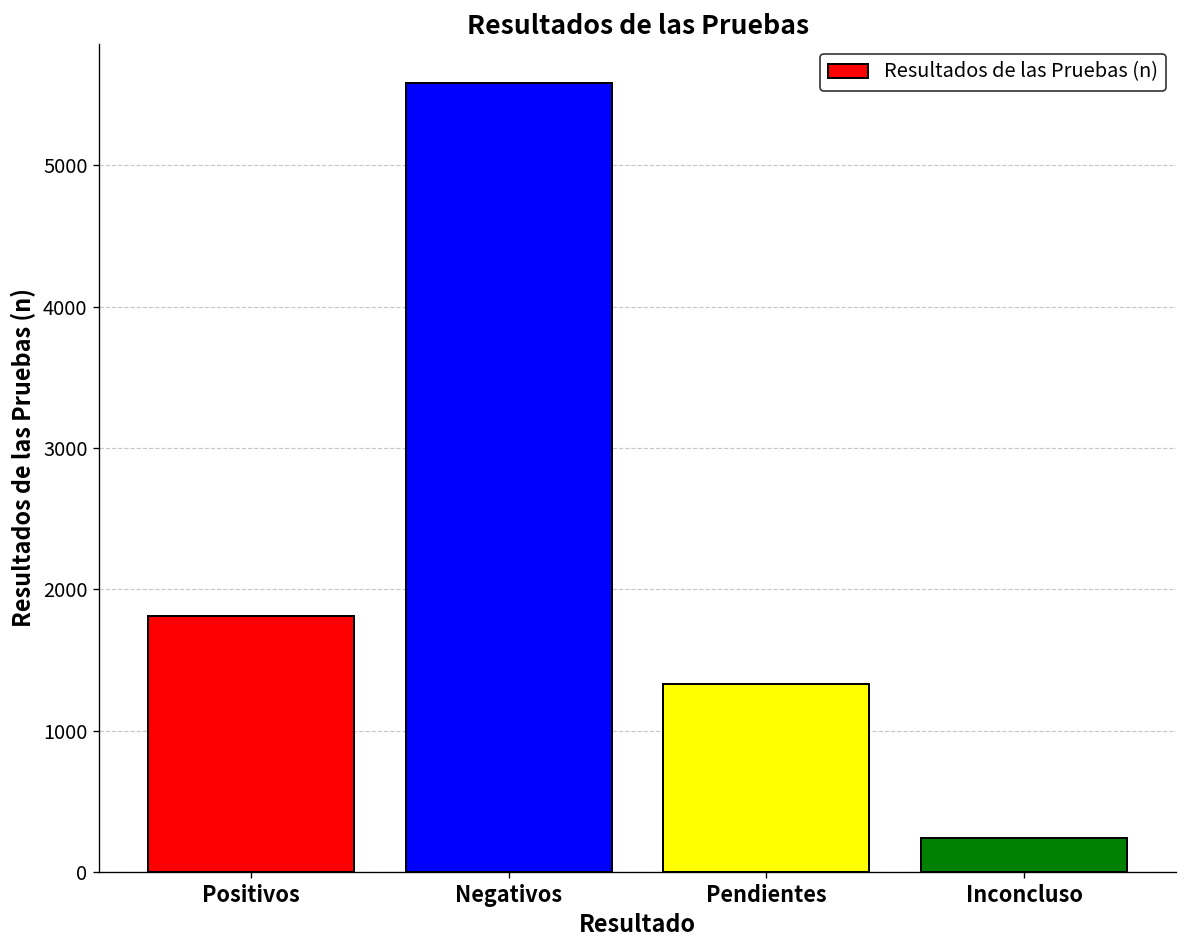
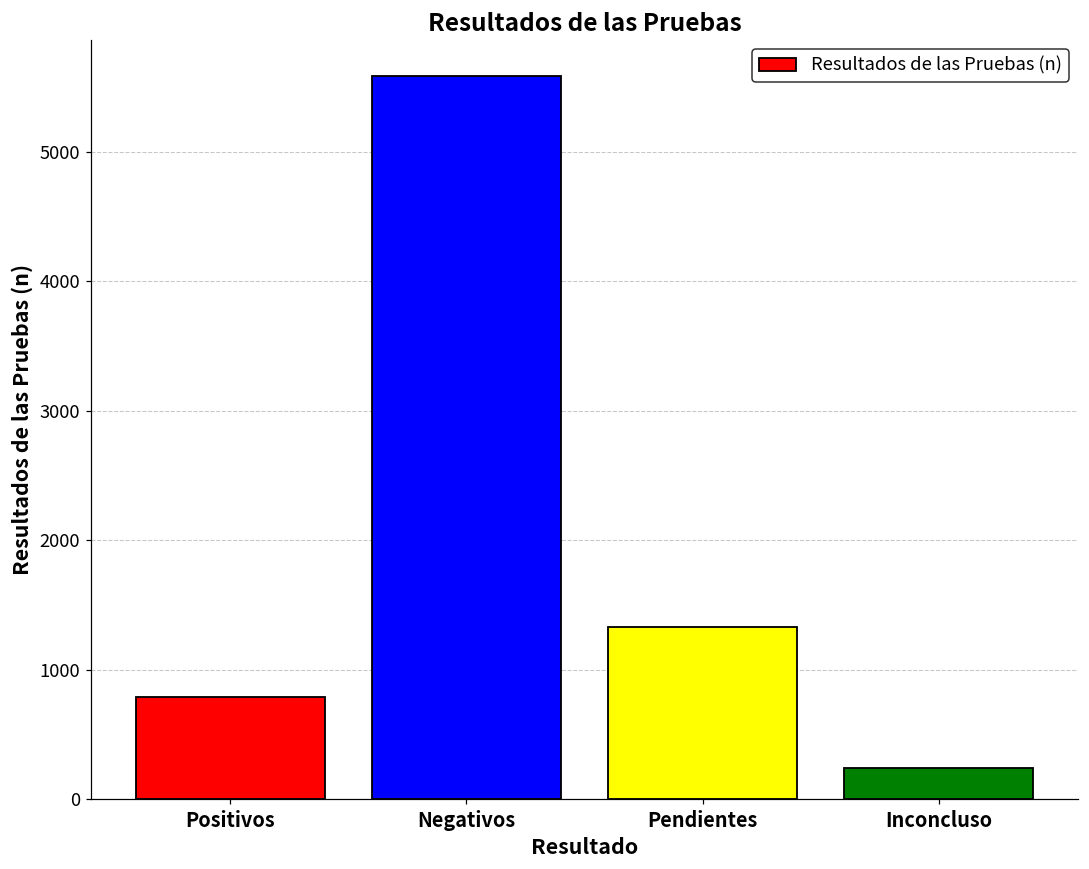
  {
-   "Positivos": 1810,
+   "Positivos": 790,
    "Negativos": 5580,
    "Pendientes": 1330,
    "Inconcluso": 240
  }
